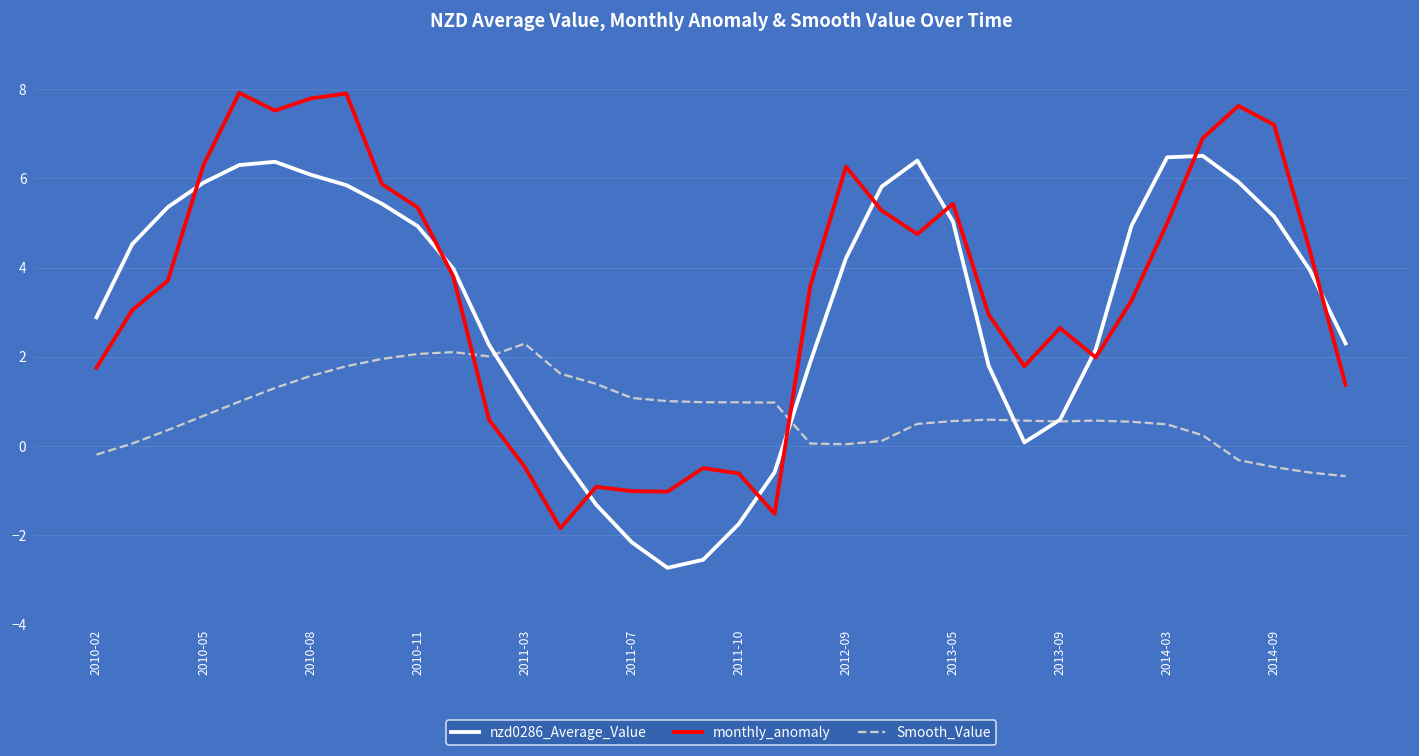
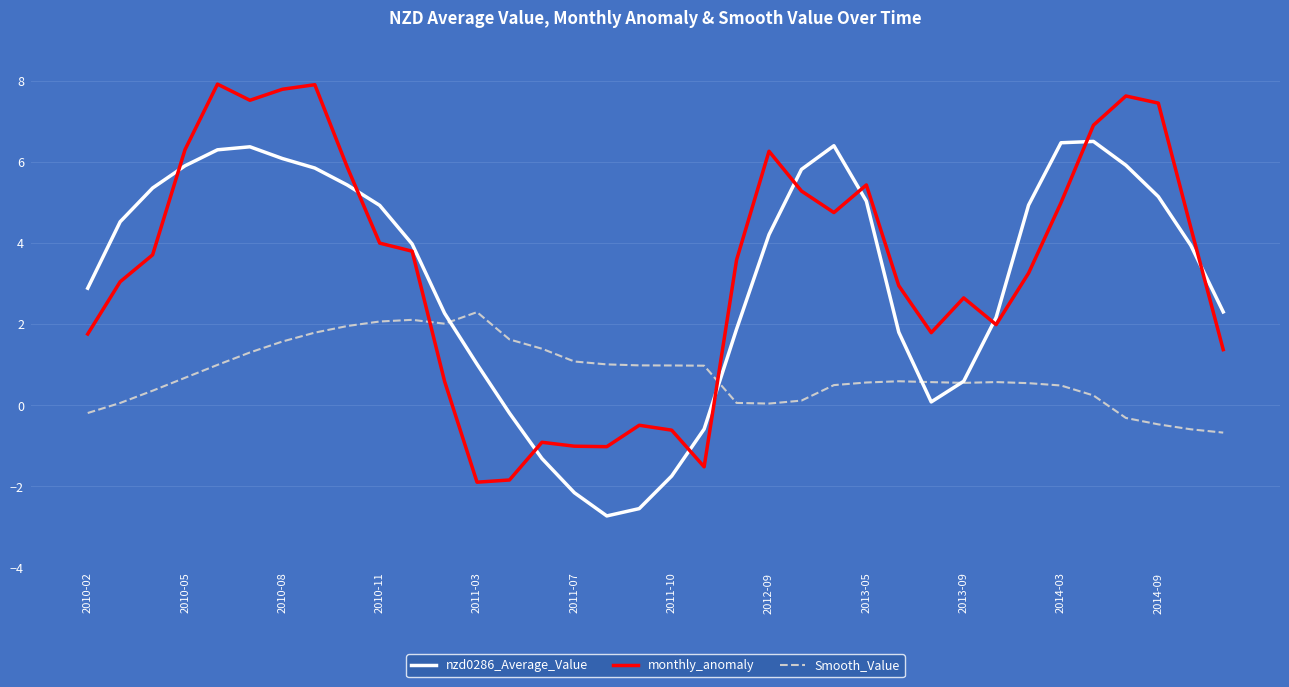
  {
    "nzd0286_Average_Value": {
      "2010-02": 2.9,
      "2010-05": 5.9,
      "2010-08": 6.1,
      "2010-11": 4.9,
      "2011-03": 1.0,
      "2011-07": -2.2,
      "2011-10": -1.7,
      "2012-09": 4.2,
      "2013-05": 5.0,
      "2014-03": 6.5,
      "2014-09": 5.1
    },
    "monthly_anomaly": {
      "2010-02": 1.8,
      "2010-05": 6.3,
      "2010-08": 7.8,
-     "2010-11": 5.3,
-     "2011-03": -0.5,
+     "2010-11": 4.0,
+     "2011-03": -1.9,
      "2011-07": -1.0,
      "2011-10": -0.6,
      "2012-09": 6.3,
      "2013-05": 5.4,
      "2013-09": 2.6,
      "2014-03": 5.0,
-     "2014-09": 7.2
+     "2014-09": 7.5
    },
    "Smooth_Value": {
      "2010-02": -0.2,
      "2010-05": 0.7,
      "2010-08": 1.6,
      "2010-11": 2.1,
      "2011-03": 2.3,
      "2011-07": 1.1,
      "2011-10": 1.0,
      "2012-09": 0.0,
      "2013-05": 0.6,
      "2014-03": 0.5,
      "2014-09": -0.5
    }
  }
